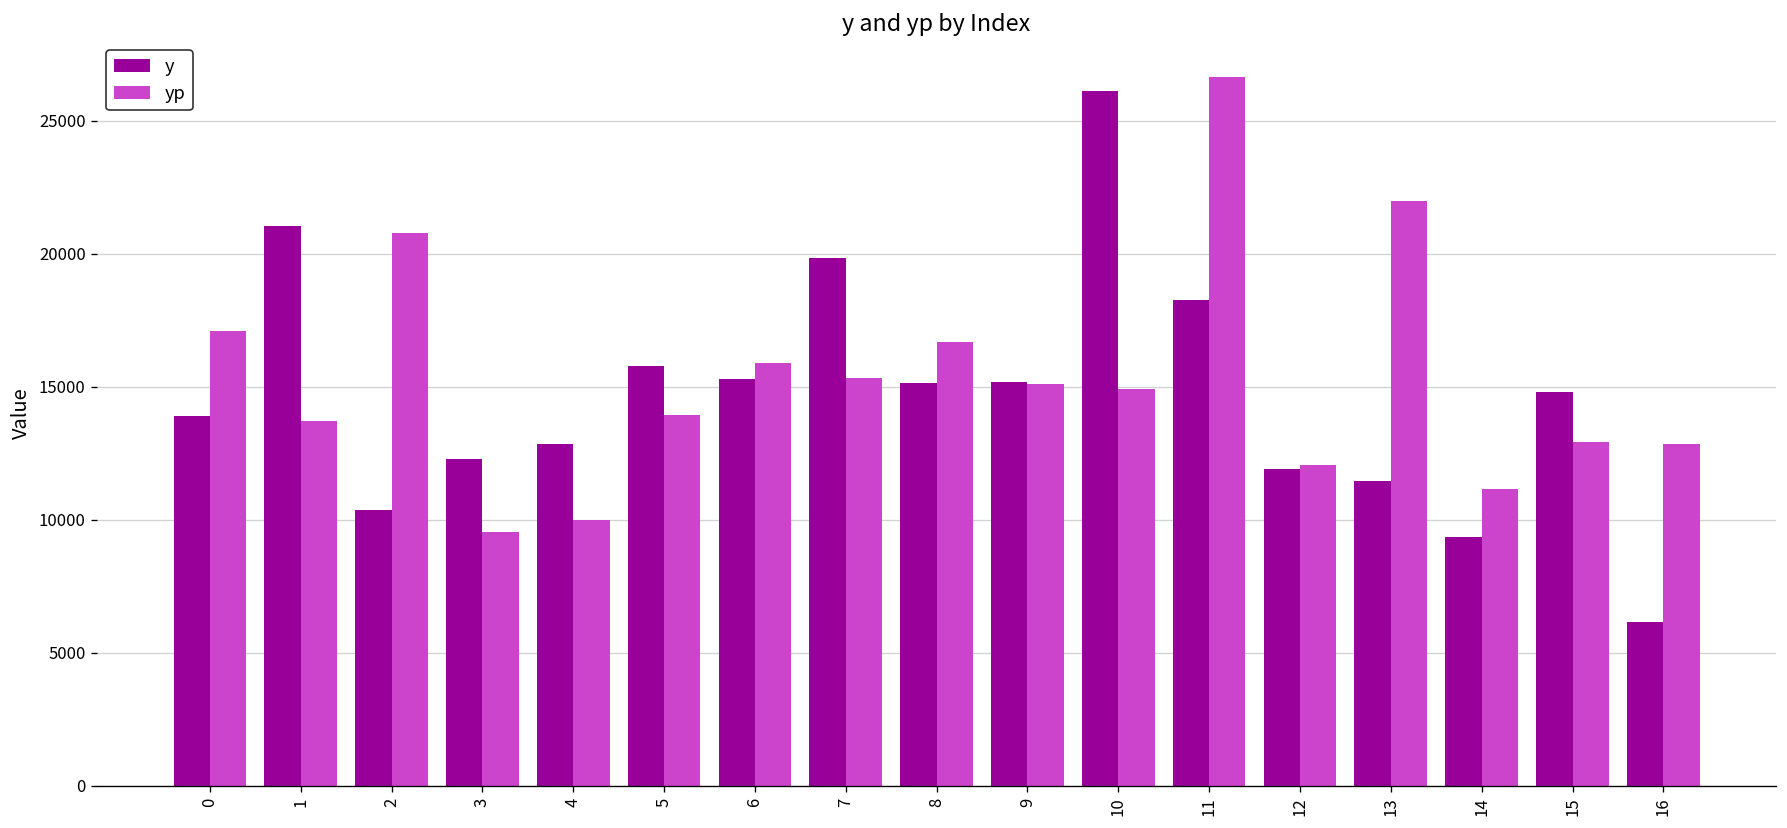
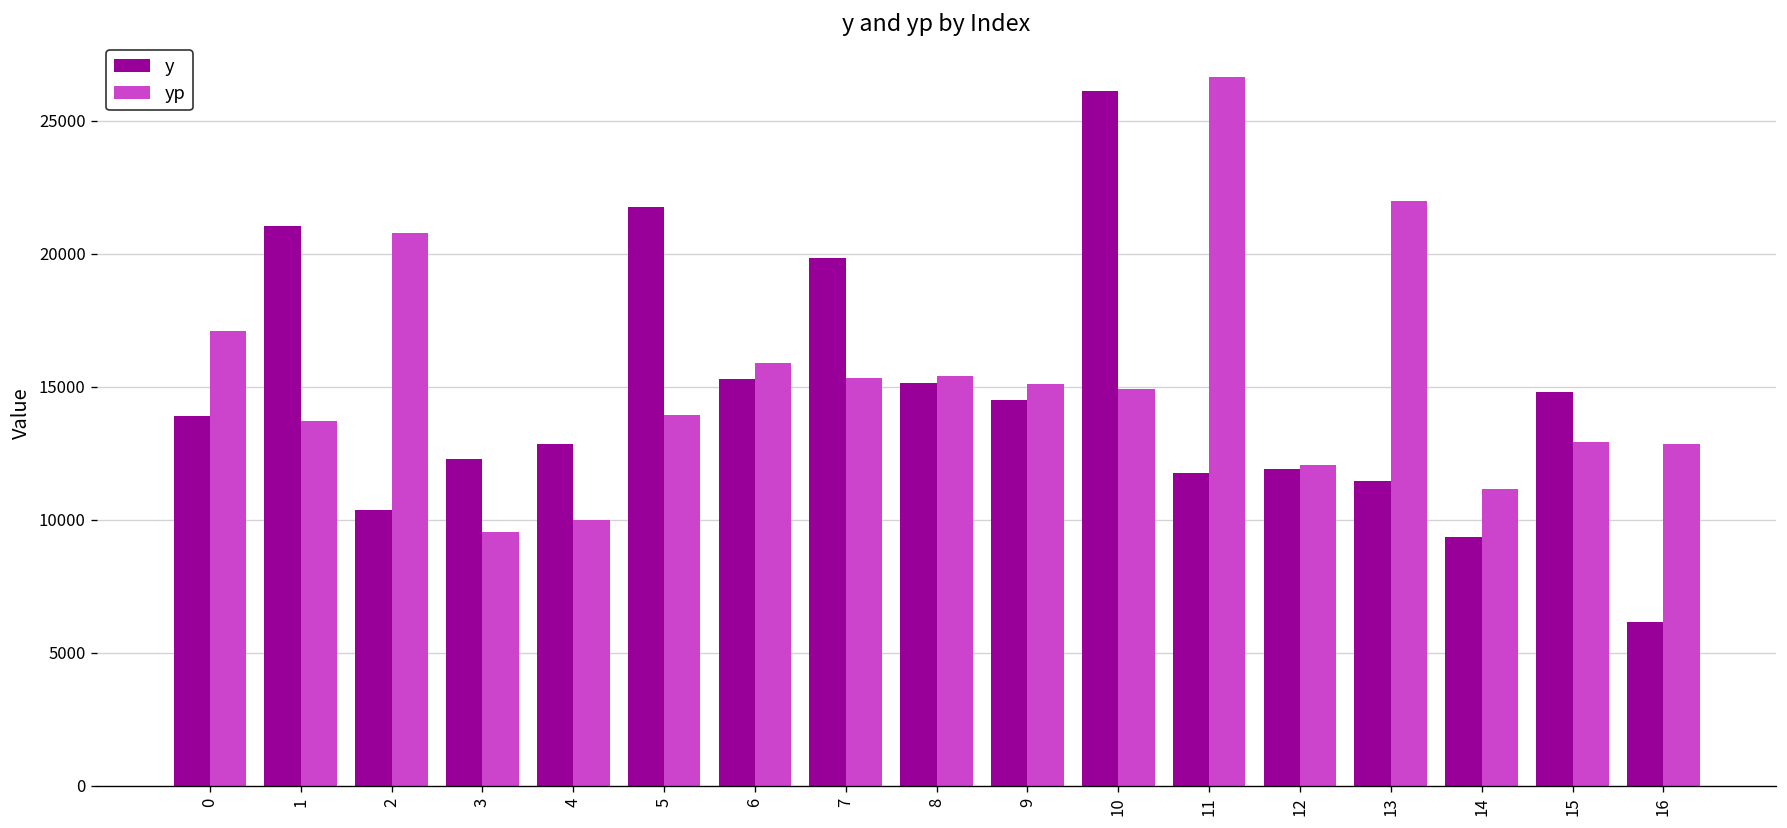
  {
    "y": {
      "0": 13900,
      "1": 21000,
      "2": 10400,
      "3": 12300,
      "4": 12800,
-     "5": 15800,
+     "5": 21800,
      "6": 15300,
      "7": 19800,
      "8": 15100,
-     "9": 15200,
+     "9": 14500,
      "10": 26100,
-     "11": 18200,
+     "11": 11800,
      "12": 11900,
      "13": 11400,
      "14": 9400,
      "15": 14800,
      "16": 6200
    },
    "yp": {
      "0": 17100,
      "1": 13700,
      "2": 20800,
      "3": 9600,
      "4": 10000,
      "5": 13900,
      "6": 15900,
      "7": 15300,
-     "8": 16700,
+     "8": 15400,
      "9": 15100,
      "10": 14900,
      "11": 26700,
      "12": 12100,
      "13": 22000,
      "14": 11200,
      "15": 12900,
      "16": 12800
    }
  }
